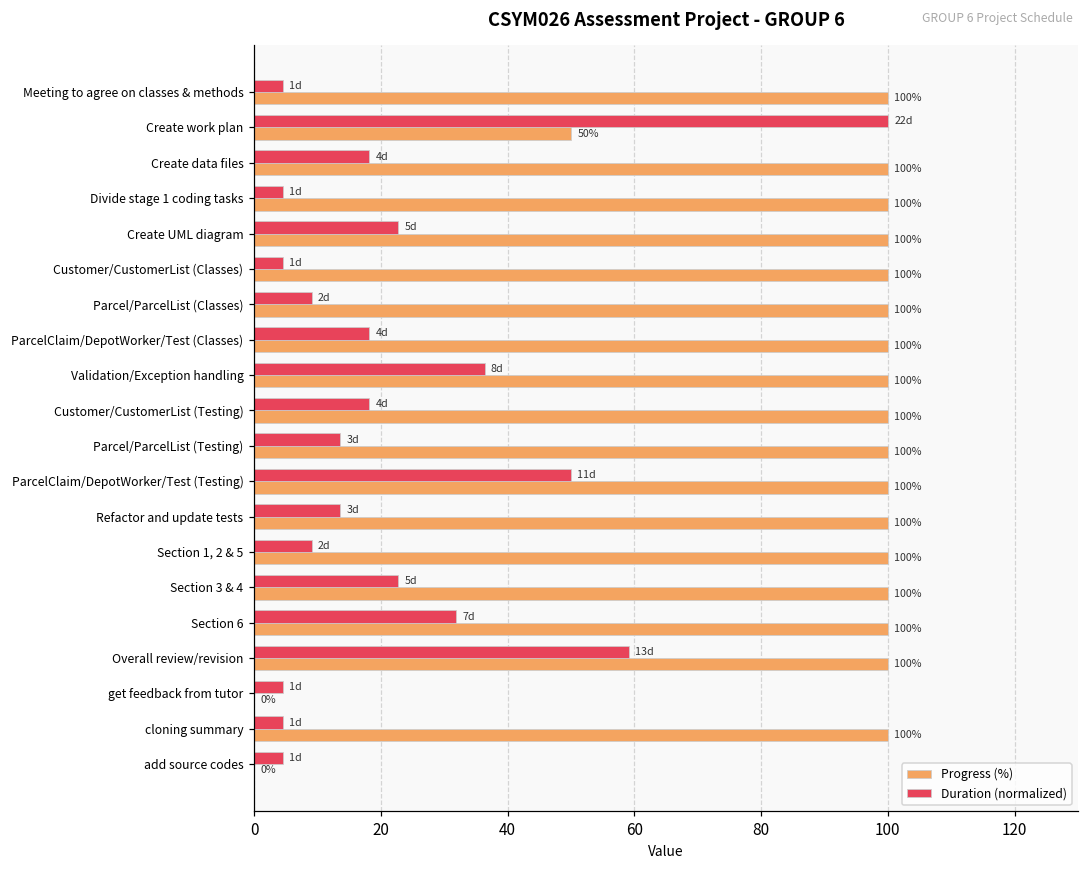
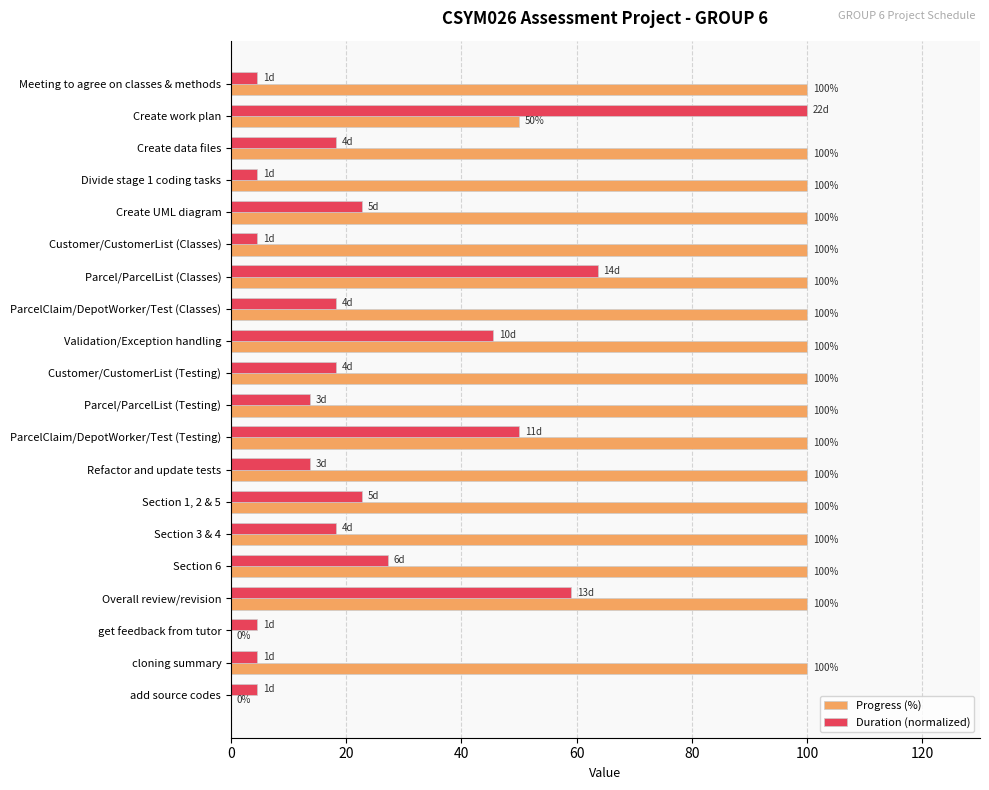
  {
    "Progress (%)": {
      "Meeting to agree on classes & methods": "100%",
      "Create work plan": "50%",
      "Create data files": "100%",
      "Divide stage 1 coding tasks": "100%",
      "Create UML diagram": "100%",
      "Customer/CustomerList (Classes)": "100%",
      "Parcel/ParcelList (Classes)": "100%",
      "ParcelClaim/DepotWorker/Test (Classes)": "100%",
      "Validation/Exception handling": "100%",
      "Customer/CustomerList (Testing)": "100%",
      "Parcel/ParcelList (Testing)": "100%",
      "ParcelClaim/DepotWorker/Test (Testing)": "100%",
      "Refactor and update tests": "100%",
      "Section 1, 2 & 5": "100%",
      "Section 3 & 4": "100%",
      "Section 6": "100%",
      "Overall review/revision": "100%",
      "get feedback from tutor": "0%",
      "cloning summary": "100%",
      "add source codes": "0%"
    },
    "Duration (normalized)": {
-     "Parcel/ParcelList (Classes)": "2d",
-     "Validation/Exception handling": "8d",
-     "Section 1, 2 & 5": "2d",
-     "Section 3 & 4": "5d",
-     "Section 6": "7d"
+     "Parcel/ParcelList (Classes)": "14d",
+     "Validation/Exception handling": "10d",
+     "Section 1, 2 & 5": "5d",
+     "Section 3 & 4": "4d",
+     "Section 6": "6d"
    }
  }
